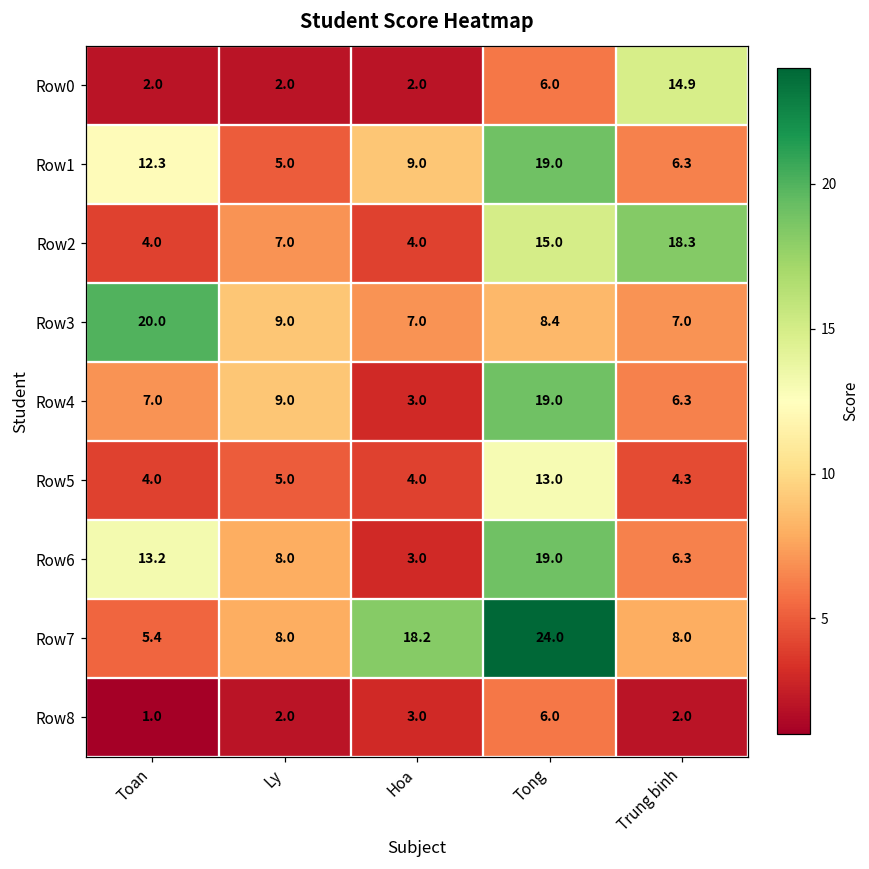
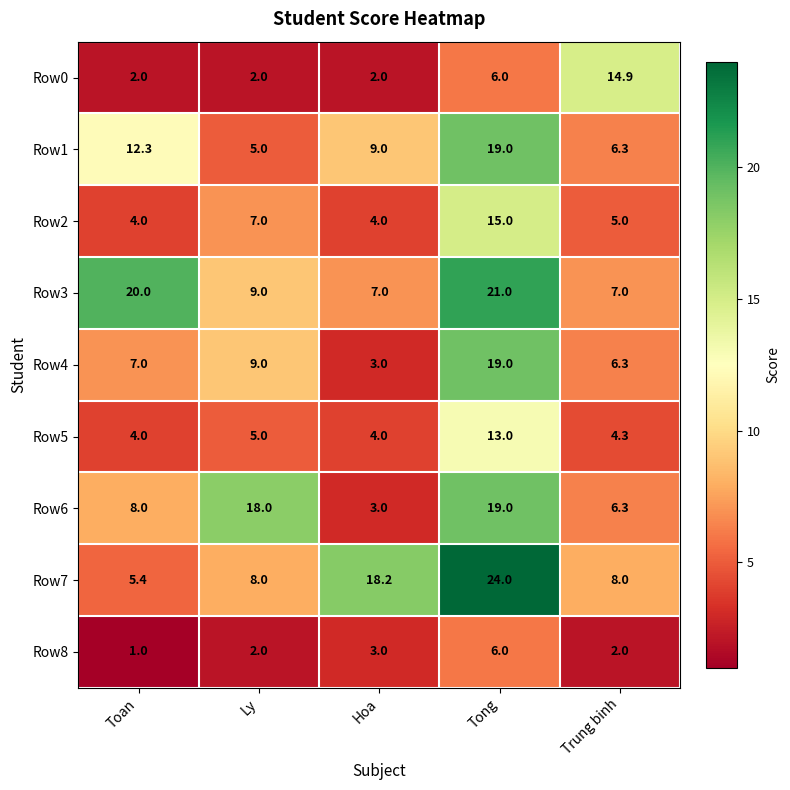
  {
    "Row0": {
      "Toan": 2.0,
      "Ly": 2.0,
      "Hoa": 2.0,
      "Tong": 6.0,
      "Trung binh": 14.9
    },
    "Row1": {
      "Toan": 12.3,
      "Ly": 5.0,
      "Hoa": 9.0,
      "Tong": 19.0,
      "Trung binh": 6.3
    },
    "Row2": {
      "Toan": 4.0,
      "Ly": 7.0,
      "Hoa": 4.0,
      "Tong": 15.0,
-     "Trung binh": 18.3
+     "Trung binh": 5.0
    },
    "Row3": {
      "Toan": 20.0,
      "Ly": 9.0,
      "Hoa": 7.0,
-     "Tong": 8.4,
+     "Tong": 21.0,
      "Trung binh": 7.0
    },
    "Row4": {
      "Toan": 7.0,
      "Ly": 9.0,
      "Hoa": 3.0,
      "Tong": 19.0,
      "Trung binh": 6.3
    },
    "Row5": {
      "Toan": 4.0,
      "Ly": 5.0,
      "Hoa": 4.0,
      "Tong": 13.0,
      "Trung binh": 4.3
    },
    "Row6": {
-     "Toan": 13.2,
-     "Ly": 8.0,
+     "Toan": 8.0,
+     "Ly": 18.0,
      "Hoa": 3.0,
      "Tong": 19.0,
      "Trung binh": 6.3
    },
    "Row7": {
      "Toan": 5.4,
      "Ly": 8.0,
      "Hoa": 18.2,
      "Tong": 24.0,
      "Trung binh": 8.0
    },
    "Row8": {
      "Toan": 1.0,
      "Ly": 2.0,
      "Hoa": 3.0,
      "Tong": 6.0,
      "Trung binh": 2.0
    }
  }
